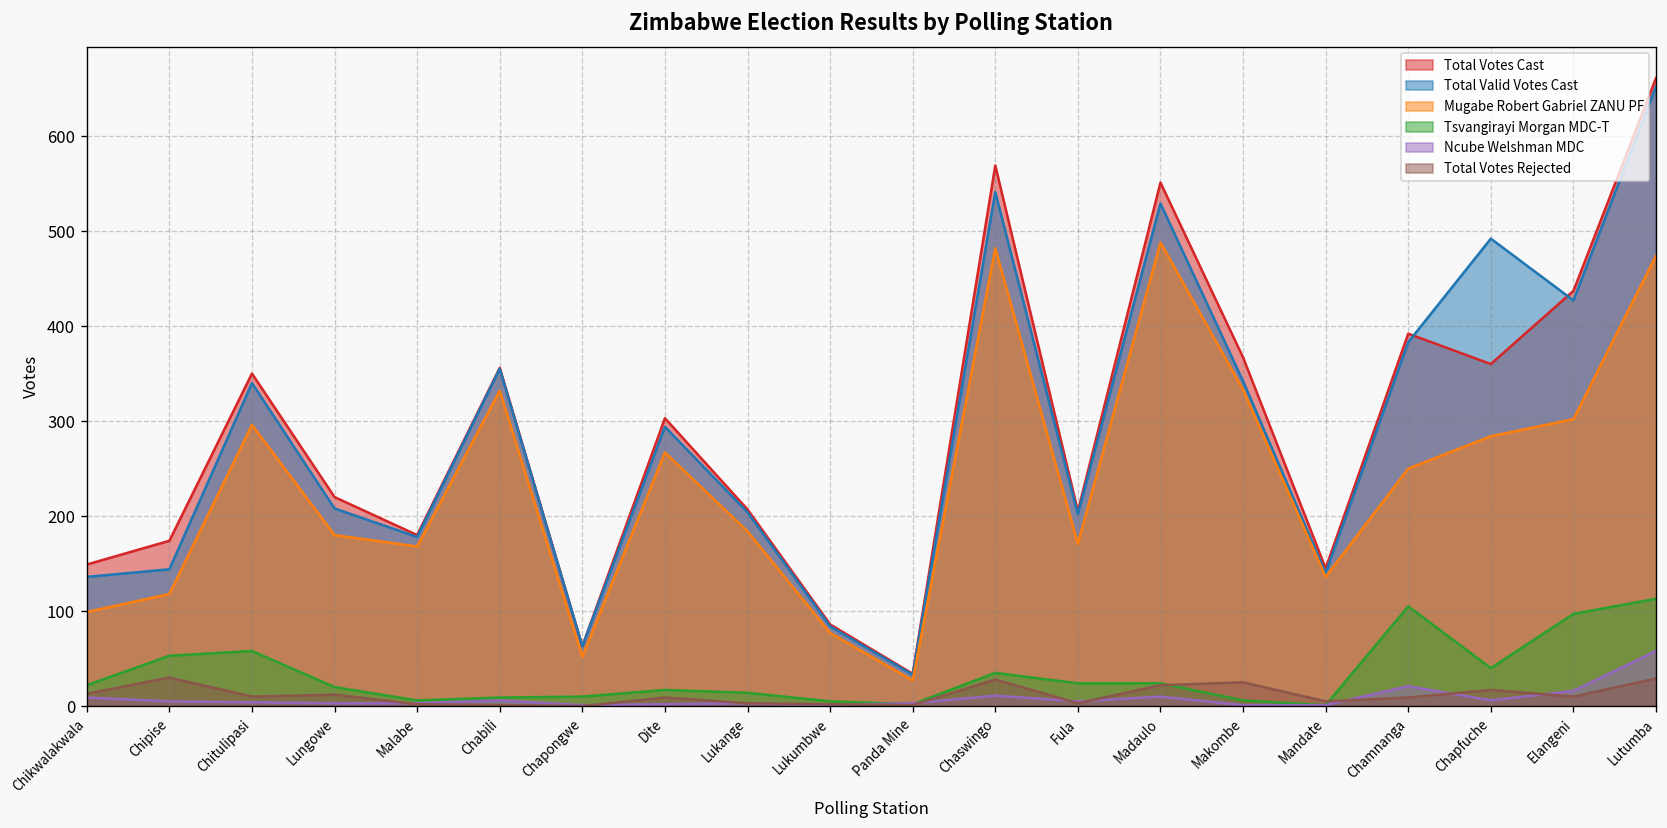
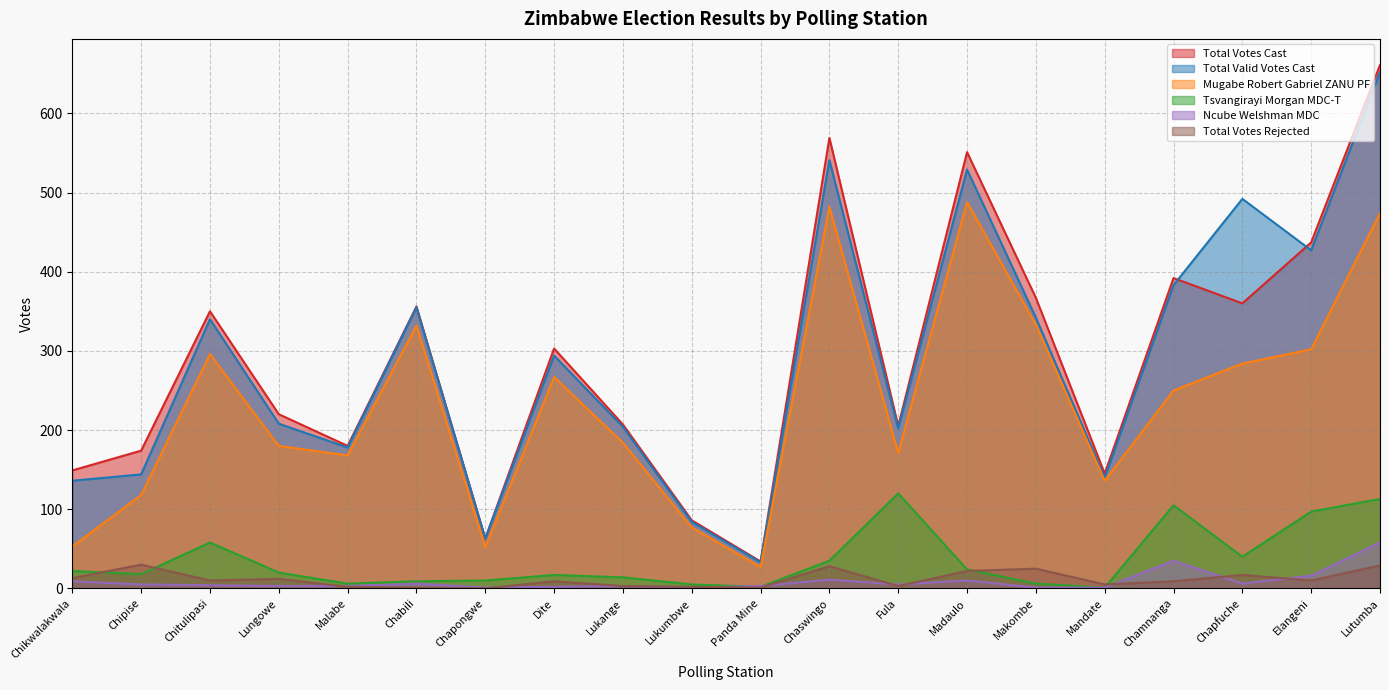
  {
    "Total Votes Cast": {
      "Chikwalakwala": 150,
      "Chipise": 170,
      "Chitulipasi": 350,
      "Lungowe": 220,
      "Dite": 300,
      "Chaswingo": 570,
      "Madaulo": 550,
      "Makombe": 370,
      "Mandate": 150,
      "Chamnanga": 390,
      "Chapfuche": 360,
      "Elangeni": 440,
      "Lutumba": 660
    },
    "Total Valid Votes Cast": {
      "Chikwalakwala": 140,
      "Chipise": 140,
      "Chitulipasi": 340,
      "Lungowe": 210,
      "Dite": 290,
      "Chaswingo": 540,
      "Madaulo": 530,
      "Makombe": 340,
      "Mandate": 140,
      "Chamnanga": 380,
      "Chapfuche": 490,
      "Elangeni": 430,
      "Lutumba": 650
    },
    "Mugabe Robert Gabriel ZANU PF": {
-     "Chikwalakwala": 100,
+     "Chikwalakwala": 50,
      "Chipise": 120,
      "Chitulipasi": 300,
      "Lungowe": 180,
      "Malabe": 170,
      "Chabili": 330,
      "Chapongwe": 50,
      "Dite": 270,
      "Lukange": 180,
      "Lukumbwe": 80,
      "Panda Mine": 30,
      "Chaswingo": 480,
      "Fula": 170,
      "Madaulo": 490,
      "Makombe": 330,
      "Mandate": 140,
      "Chamnanga": 250,
      "Chapfuche": 280,
      "Elangeni": 300,
      "Lutumba": 470
    },
    "Tsvangirayi Morgan MDC-T": {
      "Chikwalakwala": 20,
-     "Chipise": 50,
+     "Chipise": 20,
      "Chitulipasi": 60,
      "Lungowe": 20,
      "Chapongwe": 10,
      "Dite": 20,
      "Lukange": 10,
      "Chaswingo": 40,
-     "Fula": 20,
+     "Fula": 120,
      "Makombe": 10,
      "Chamnanga": 110,
      "Chapfuche": 40,
      "Elangeni": 100,
      "Lutumba": 110
    },
    "Ncube Welshman MDC": {
      "Chikwalakwala": 10,
      "Chipise": 10,
      "Chitulipasi": 0,
      "Lungowe": 0,
      "Dite": 0,
      "Chaswingo": 10,
      "Madaulo": 10,
      "Makombe": 0,
-     "Chamnanga": 20,
+     "Chamnanga": 40,
      "Chapfuche": 10,
      "Elangeni": 20,
      "Lutumba": 60
    },
    "Total Votes Rejected": {
      "Chikwalakwala": 10,
      "Chipise": 30,
      "Chitulipasi": 10,
      "Lungowe": 10,
      "Chabili": 0,
      "Dite": 10,
      "Chaswingo": 30,
      "Makombe": 30,
      "Mandate": 10,
      "Chamnanga": 10,
      "Chapfuche": 20,
      "Elangeni": 10,
      "Lutumba": 30
    }
  }
